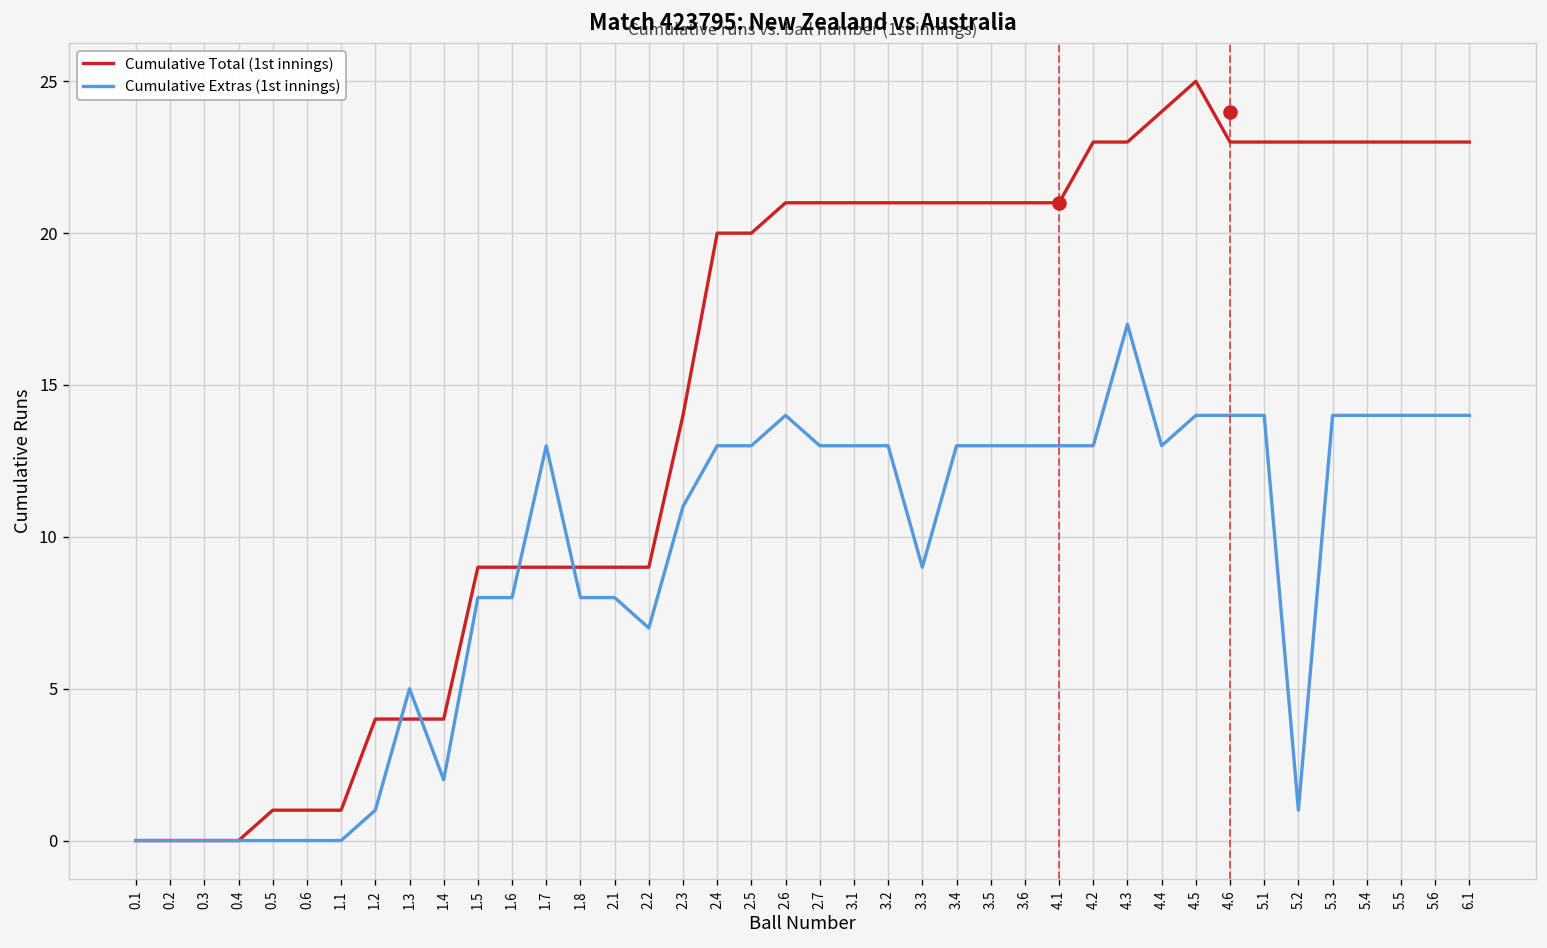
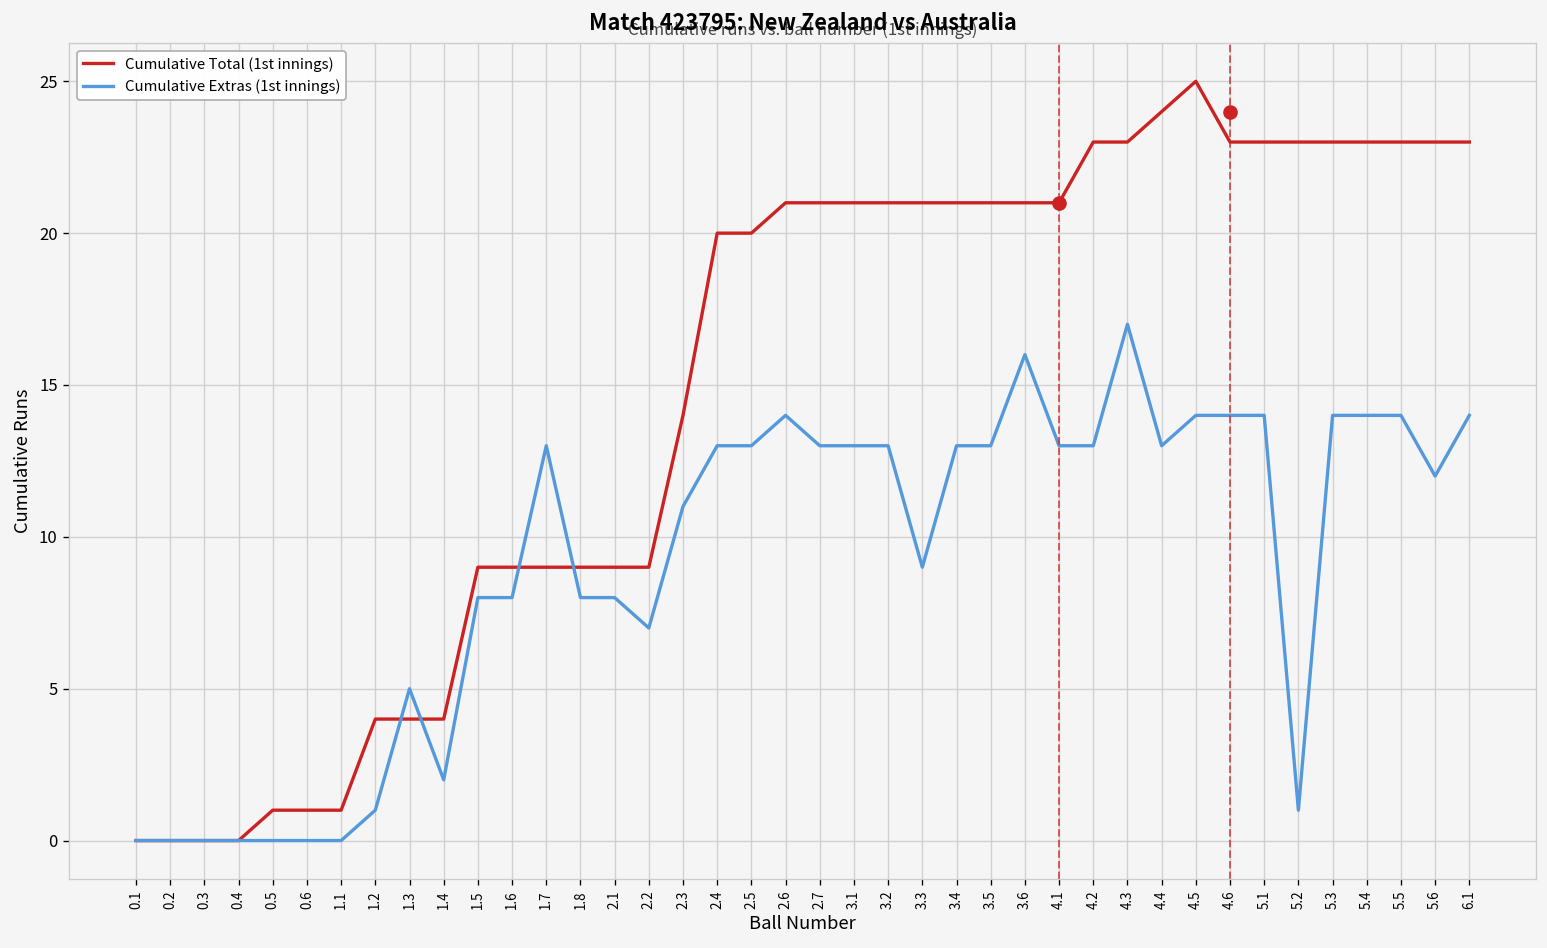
  {
    "Cumulative Extras (1st innings)": {
      "0.5": 0,
      "0.6": 0,
      "1.1": 0,
      "1.2": 1,
      "1.3": 5,
      "1.4": 2,
      "1.5": 8,
      "1.6": 8,
      "1.7": 13,
      "1.8": 8,
      "2.1": 8,
      "2.2": 7,
      "2.3": 11,
      "2.4": 13,
      "2.5": 13,
      "2.6": 14,
      "2.7": 13,
      "3.1": 13,
      "3.2": 13,
      "3.3": 9,
      "3.4": 13,
      "3.5": 13,
-     "3.6": 13,
+     "3.6": 16,
      "4.1": 13,
      "4.2": 13,
      "4.3": 17,
      "4.4": 13,
      "4.5": 14,
      "4.6": 14,
      "5.1": 14,
      "5.2": 1,
      "5.3": 14,
      "5.4": 14,
      "5.5": 14,
-     "5.6": 14,
+     "5.6": 12,
      "6.1": 14
    }
  }
